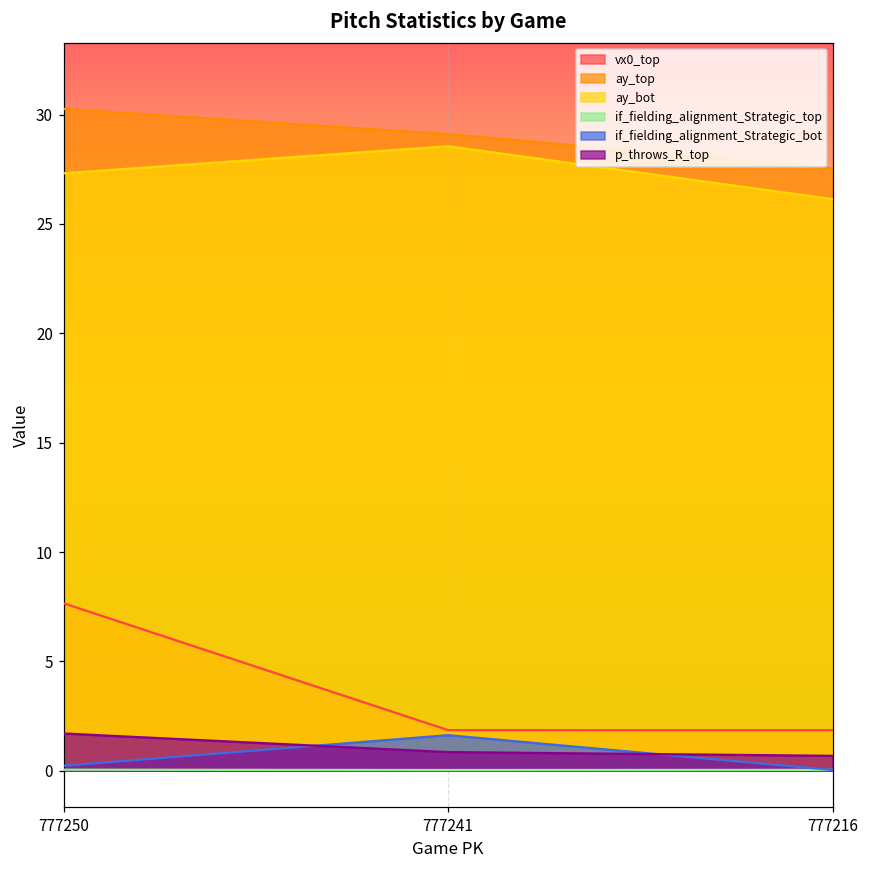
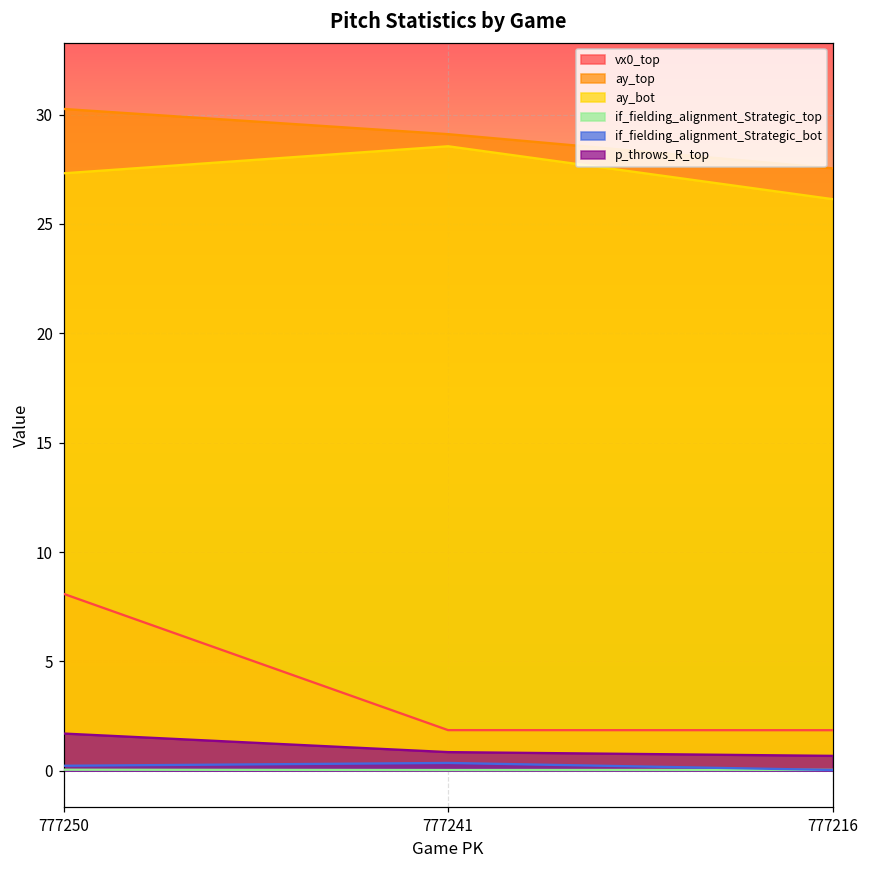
  {
    "vx0_top": {
-     "777250": 7.7,
+     "777250": 8.1,
      "777241": 1.9,
      "777216": 1.9
    },
    "ay_top": {
      "777250": 30.3,
      "777241": 29.1,
      "777216": 27.5
    },
    "ay_bot": {
      "777250": 27.3,
      "777241": 28.6,
      "777216": 26.1
    },
    "if_fielding_alignment_Strategic_top": {
      "777250": 0.0,
      "777241": 0.0
    },
    "if_fielding_alignment_Strategic_bot": {
      "777250": 0.2,
-     "777241": 1.6
+     "777241": 0.4
    },
    "p_throws_R_top": {
      "777250": 1.7,
      "777241": 0.9,
      "777216": 0.7
    }
  }
